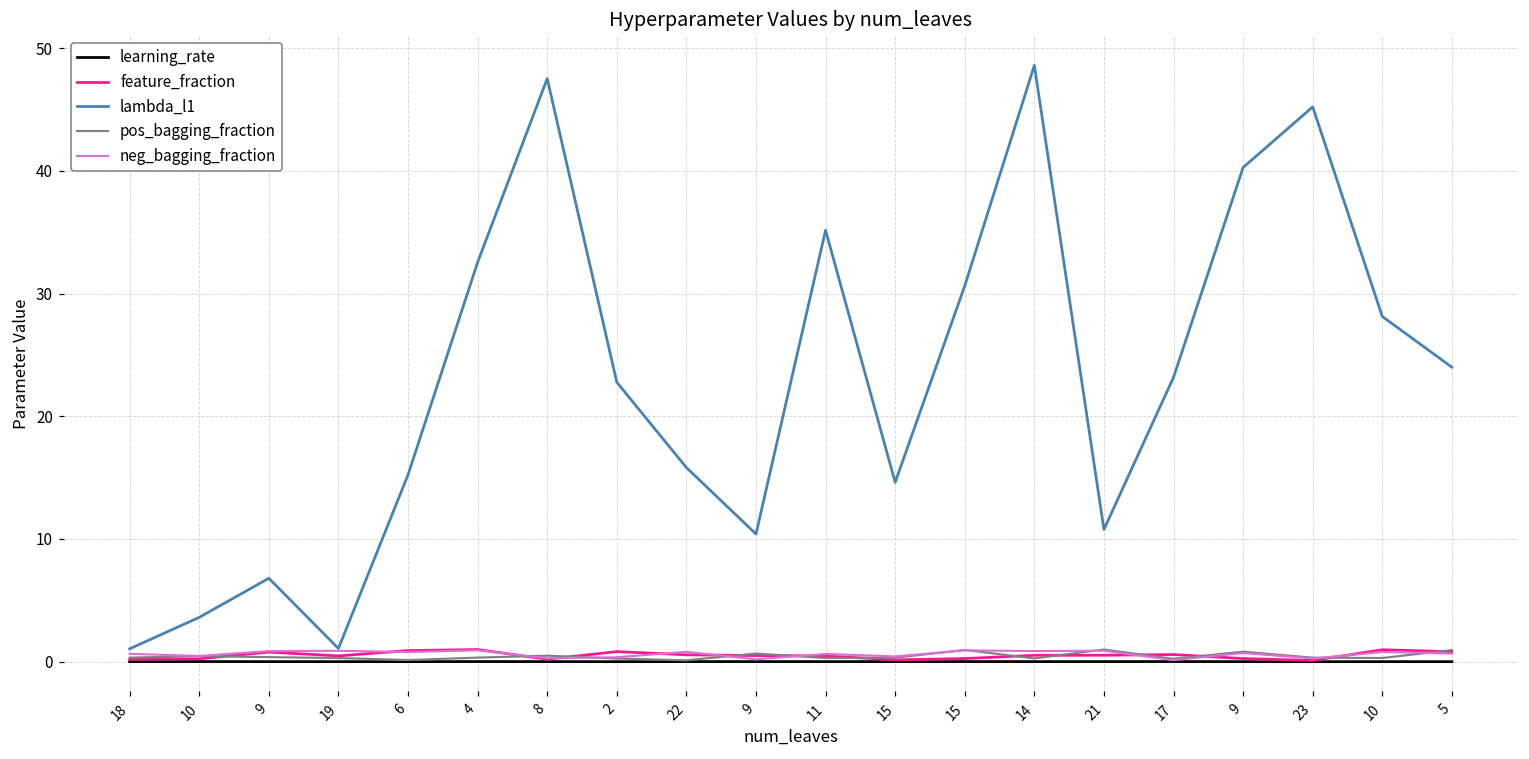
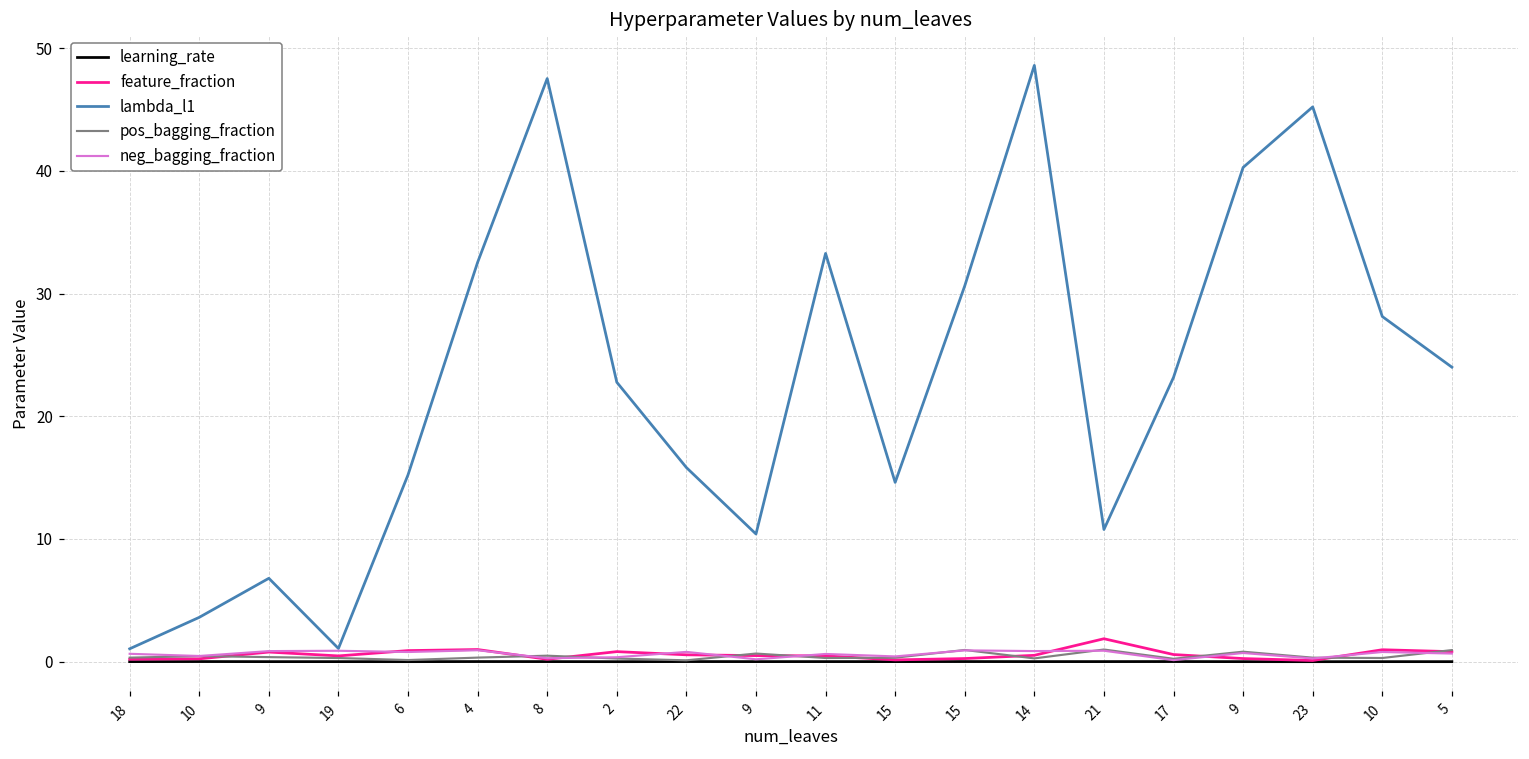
  {
    "learning_rate": {
      "19": 0.0,
      "4": 0.0,
      "2": 0.0,
      "11": 0.0,
      "14": 0.0,
      "21": 0.0,
      "5": 0.0
    },
    "feature_fraction": {
      "2": 0.8,
      "22": 0.6,
      "14": 0.5,
-     "21": 0.5,
+     "21": 1.9,
      "17": 0.6
    },
    "lambda_l1": {
      "18": 1.1,
      "6": 15.2,
      "4": 32.5,
      "8": 47.5,
      "2": 22.8,
      "22": 15.8,
-     "11": 35.2,
+     "11": 33.3,
      "14": 48.6,
      "21": 10.8,
      "17": 23.2,
      "23": 45.2,
      "5": 24.0
    },
    "pos_bagging_fraction": {
      "4": 0.3,
      "14": 0.3
    },
    "neg_bagging_fraction": {
      "18": 0.6,
      "22": 0.8,
      "14": 0.9
    }
  }
